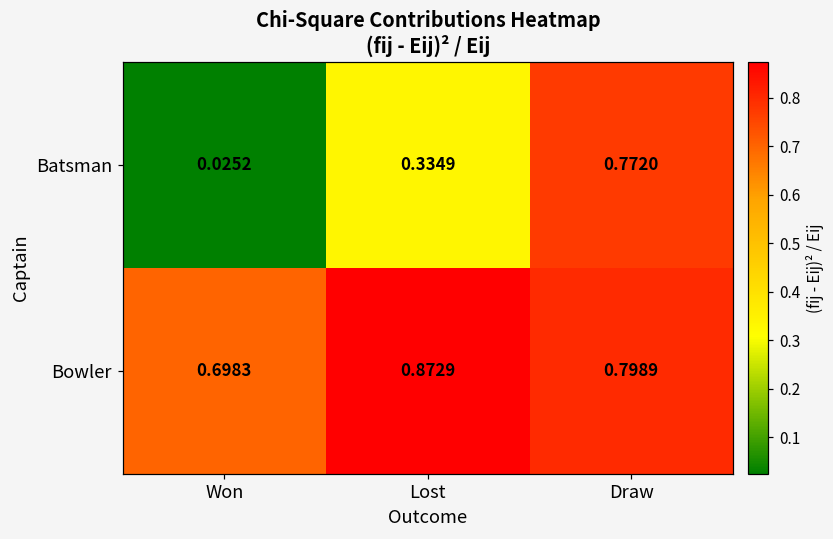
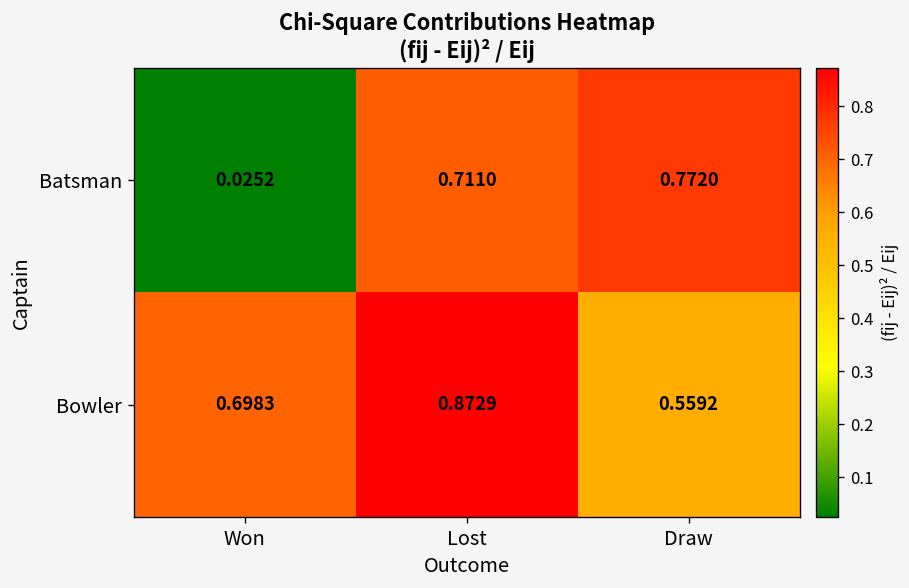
  {
    "Batsman": {
      "Won": 0.0252,
-     "Lost": 0.3349,
+     "Lost": 0.7110,
      "Draw": 0.7720
    },
    "Bowler": {
      "Won": 0.6983,
      "Lost": 0.8729,
-     "Draw": 0.7989
+     "Draw": 0.5592
    }
  }
